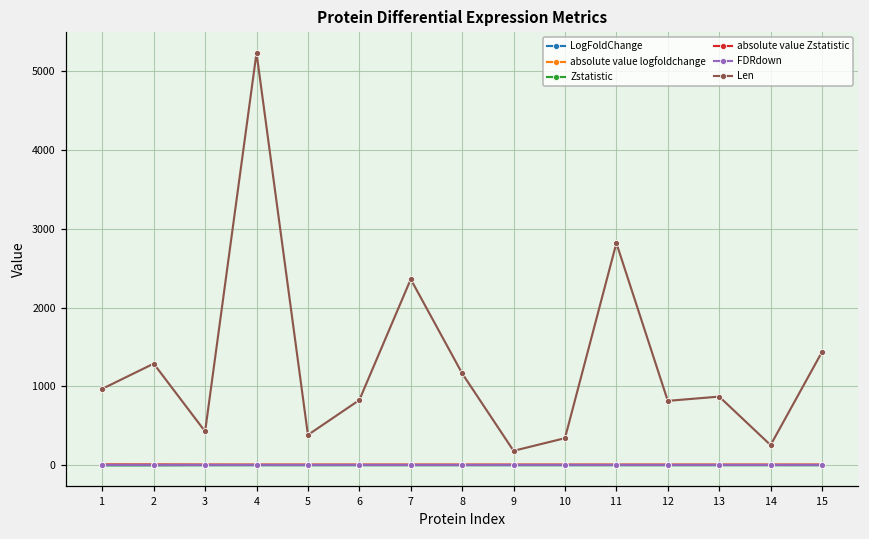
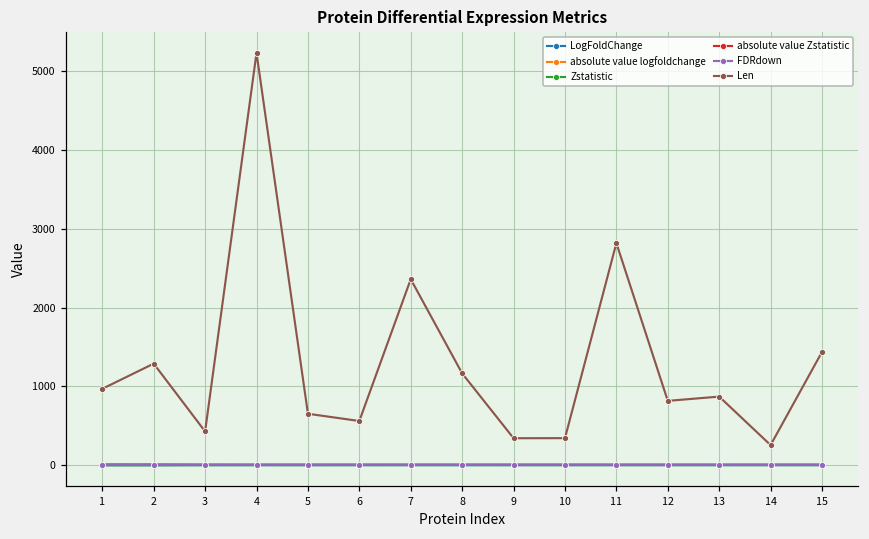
  {
    "Len": {
      "1": 1000,
      "2": 1300,
      "3": 400,
      "4": 5200,
-     "5": 400,
-     "6": 800,
+     "5": 700,
+     "6": 600,
      "7": 2400,
      "8": 1200,
-     "9": 200,
+     "9": 300,
      "10": 300,
      "11": 2800,
      "12": 800,
      "13": 900,
      "14": 300,
      "15": 1400
    }
  }
